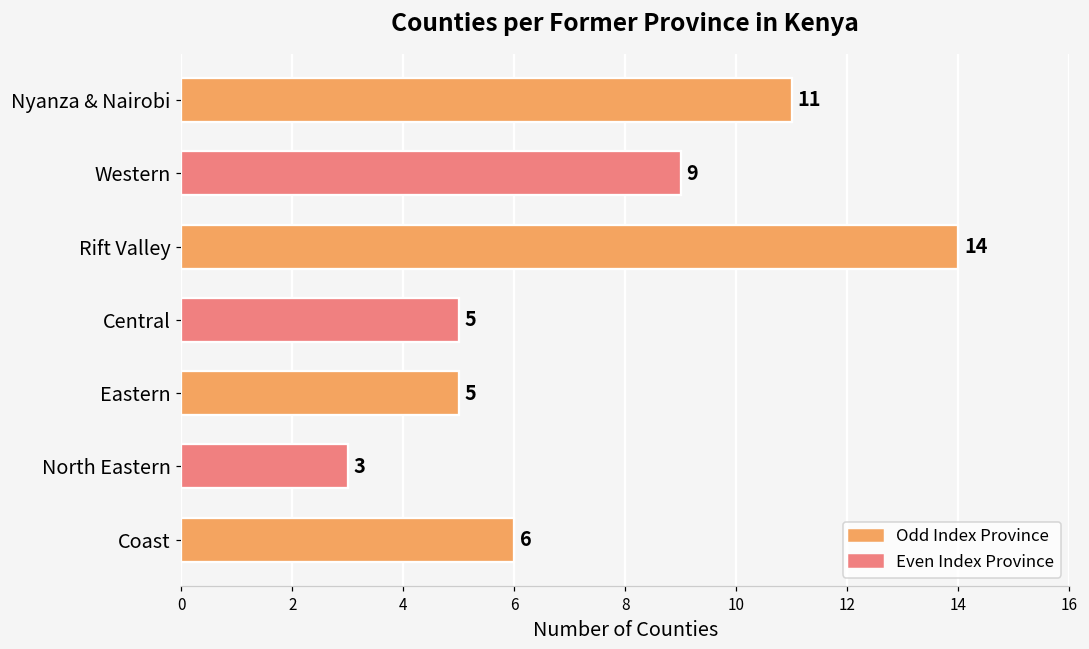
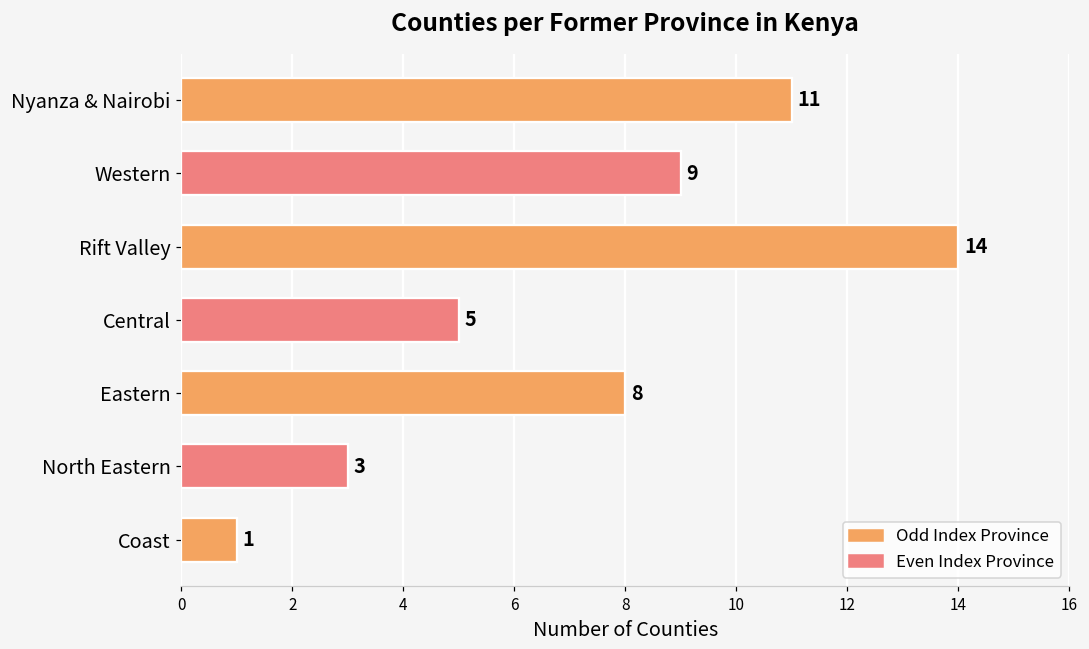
  {
    "Nyanza & Nairobi": 11,
    "Western": 9,
    "Rift Valley": 14,
    "Central": 5,
-   "Eastern": 5,
+   "Eastern": 8,
    "North Eastern": 3,
-   "Coast": 6
+   "Coast": 1
  }
